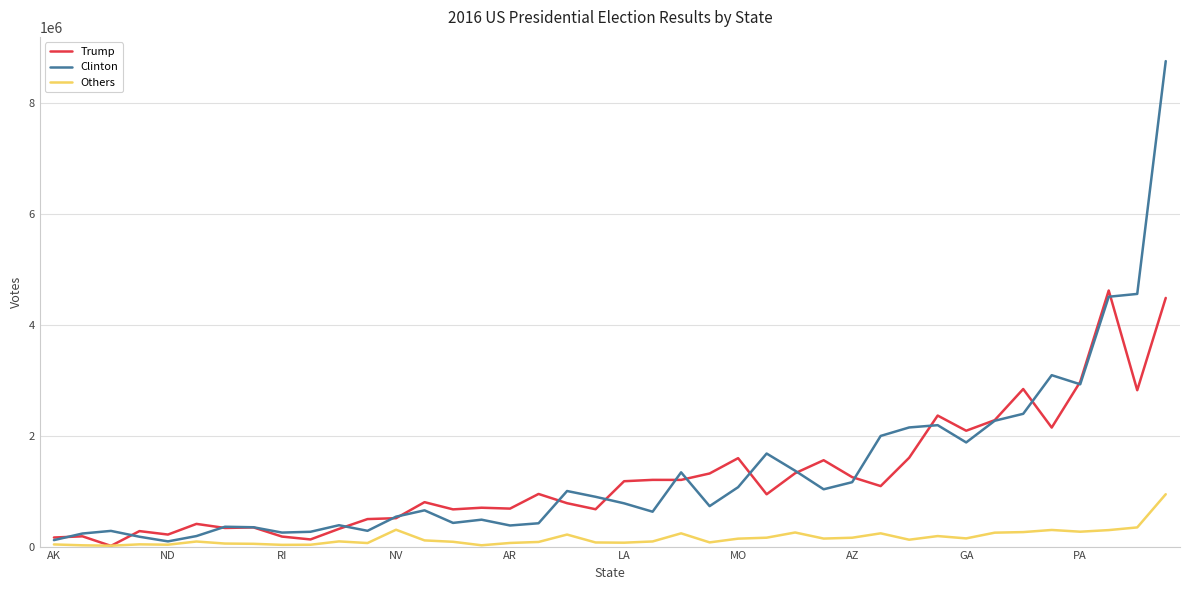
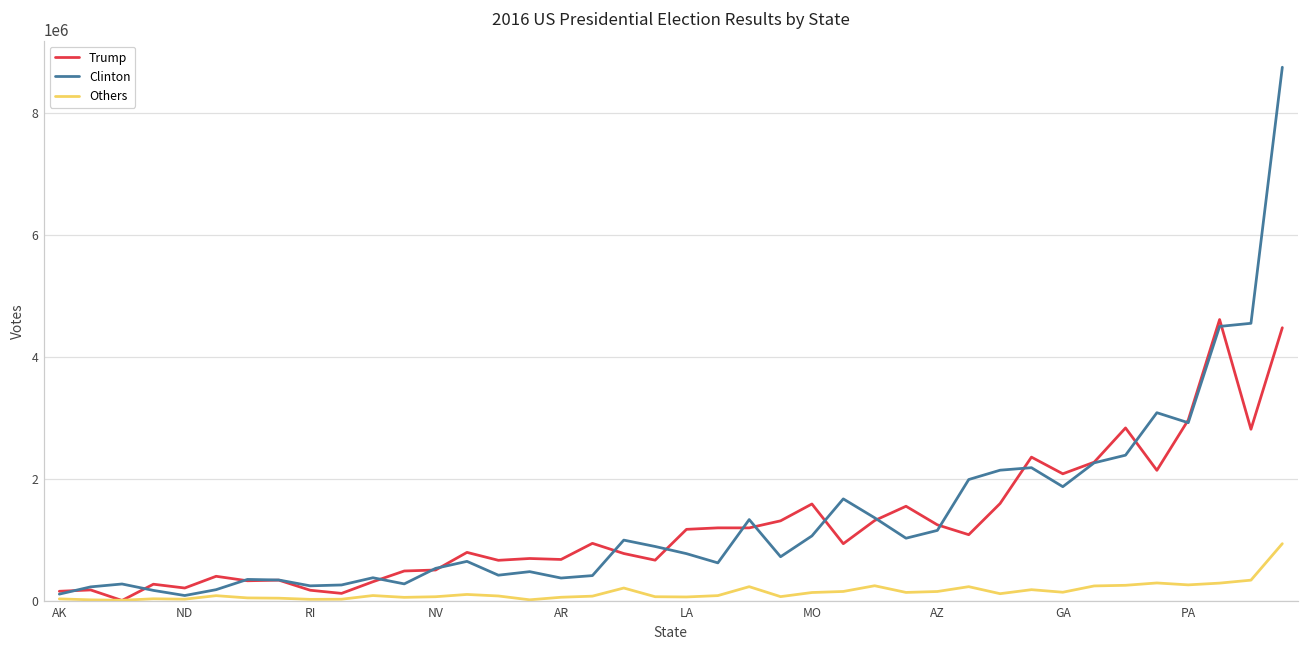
  {
    "Others": {
-     "NV": 300000
+     "NV": 100000
    }
  }
